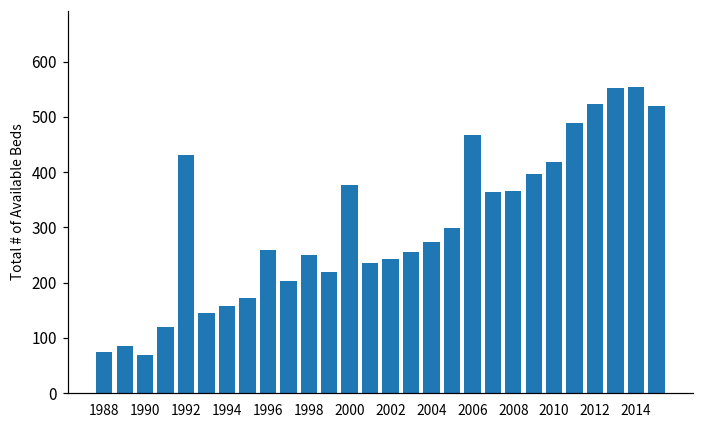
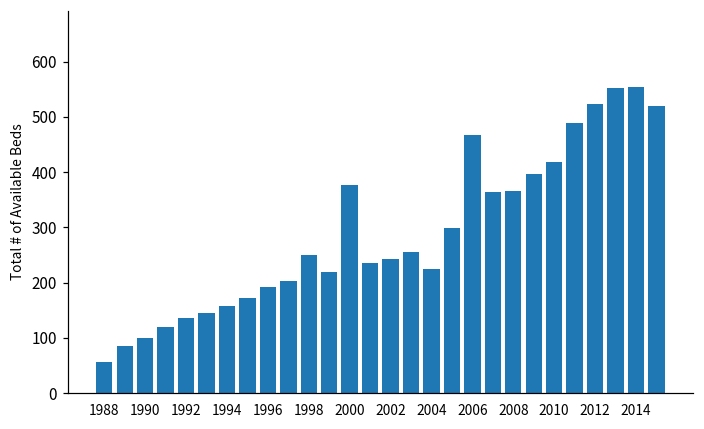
  {
-   "1988": 80,
-   "1990": 70,
-   "1992": 430,
+   "1988": 60,
+   "1990": 100,
+   "1992": 140,
    "1994": 160,
-   "1996": 260,
+   "1996": 190,
    "1998": 250,
    "2000": 380,
    "2002": 240,
-   "2004": 270,
+   "2004": 230,
    "2006": 470,
    "2008": 370,
    "2010": 420,
    "2012": 520,
    "2014": 550
  }
